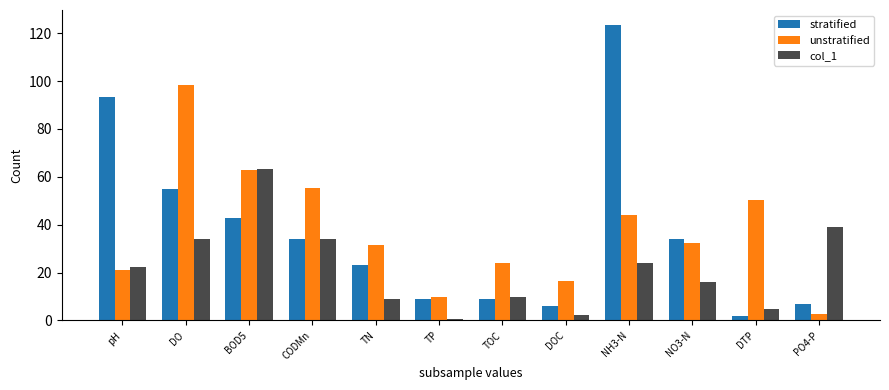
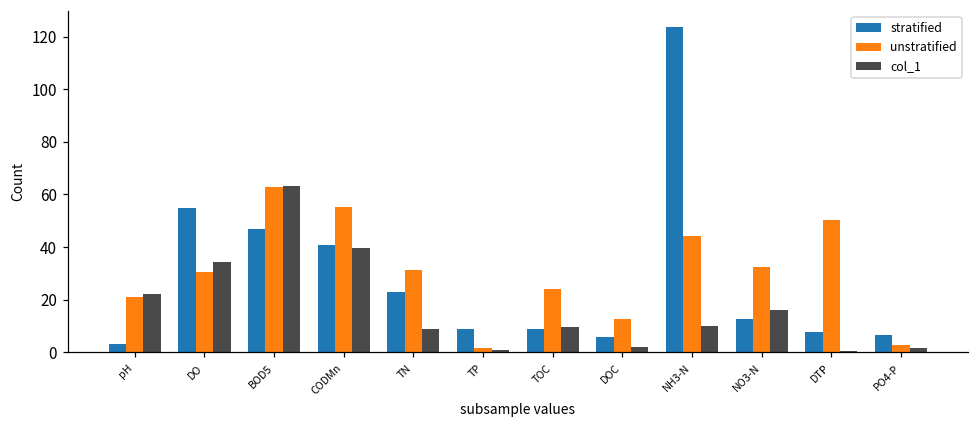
  {
    "stratified": {
-     "pH": 93,
+     "pH": 3,
      "DO": 55,
-     "BOD5": 43,
-     "CODMn": 34,
+     "BOD5": 47,
+     "CODMn": 41,
      "TN": 23,
      "TP": 9,
      "TOC": 9,
      "DOC": 6,
      "NH3-N": 124,
-     "NO3-N": 34,
-     "DTP": 2,
+     "NO3-N": 13,
+     "DTP": 8,
      "PO4-P": 7
    },
    "unstratified": {
      "pH": 21,
-     "DO": 98,
+     "DO": 31,
      "BOD5": 63,
      "CODMn": 55,
      "TN": 31,
-     "TP": 10,
+     "TP": 2,
      "TOC": 24,
-     "DOC": 17,
+     "DOC": 13,
      "NH3-N": 44,
      "NO3-N": 32,
      "DTP": 50,
      "PO4-P": 3
    },
    "col_1": {
      "pH": 22,
      "DO": 34,
      "BOD5": 63,
-     "CODMn": 34,
+     "CODMn": 40,
      "TN": 9,
      "TOC": 10,
      "DOC": 2,
-     "NH3-N": 24,
+     "NH3-N": 10,
      "NO3-N": 16,
-     "DTP": 5,
-     "PO4-P": 39
+     "DTP": 1,
+     "PO4-P": 2
    }
  }
